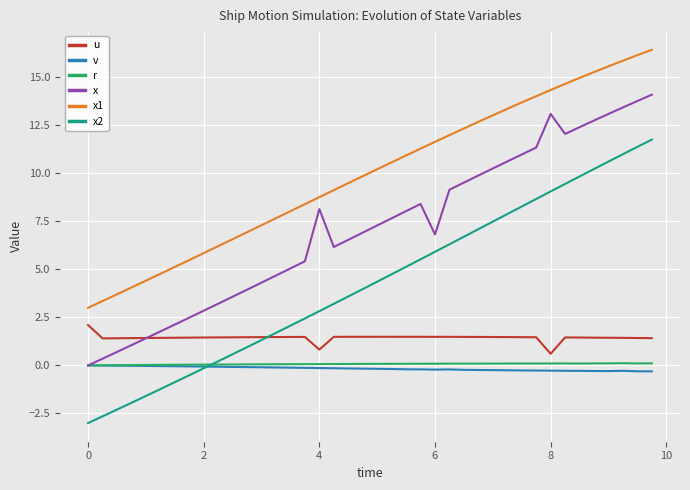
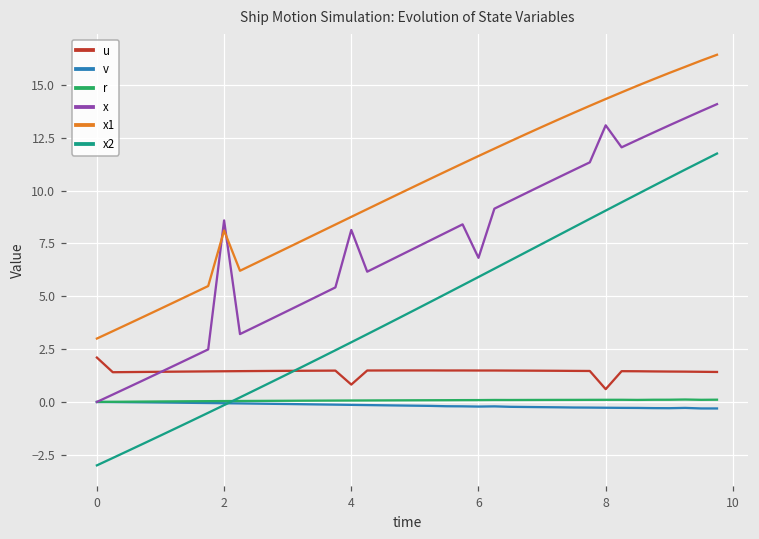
  {
    "u": {
      "0": 2.1,
      "2": 1.5,
      "4": 0.8,
      "6": 1.5,
      "8": 0.6
    },
    "v": {
      "4": -0.1,
      "6": -0.2,
      "8": -0.3
    },
    "x": {
-     "2": 2.8,
+     "2": 8.6,
      "4": 8.1,
      "6": 6.8,
      "8": 13.1
    },
    "x1": {
      "0": 3.0,
-     "2": 5.8,
+     "2": 8.1,
      "4": 8.8,
      "6": 11.6,
      "8": 14.3
    }
  }
